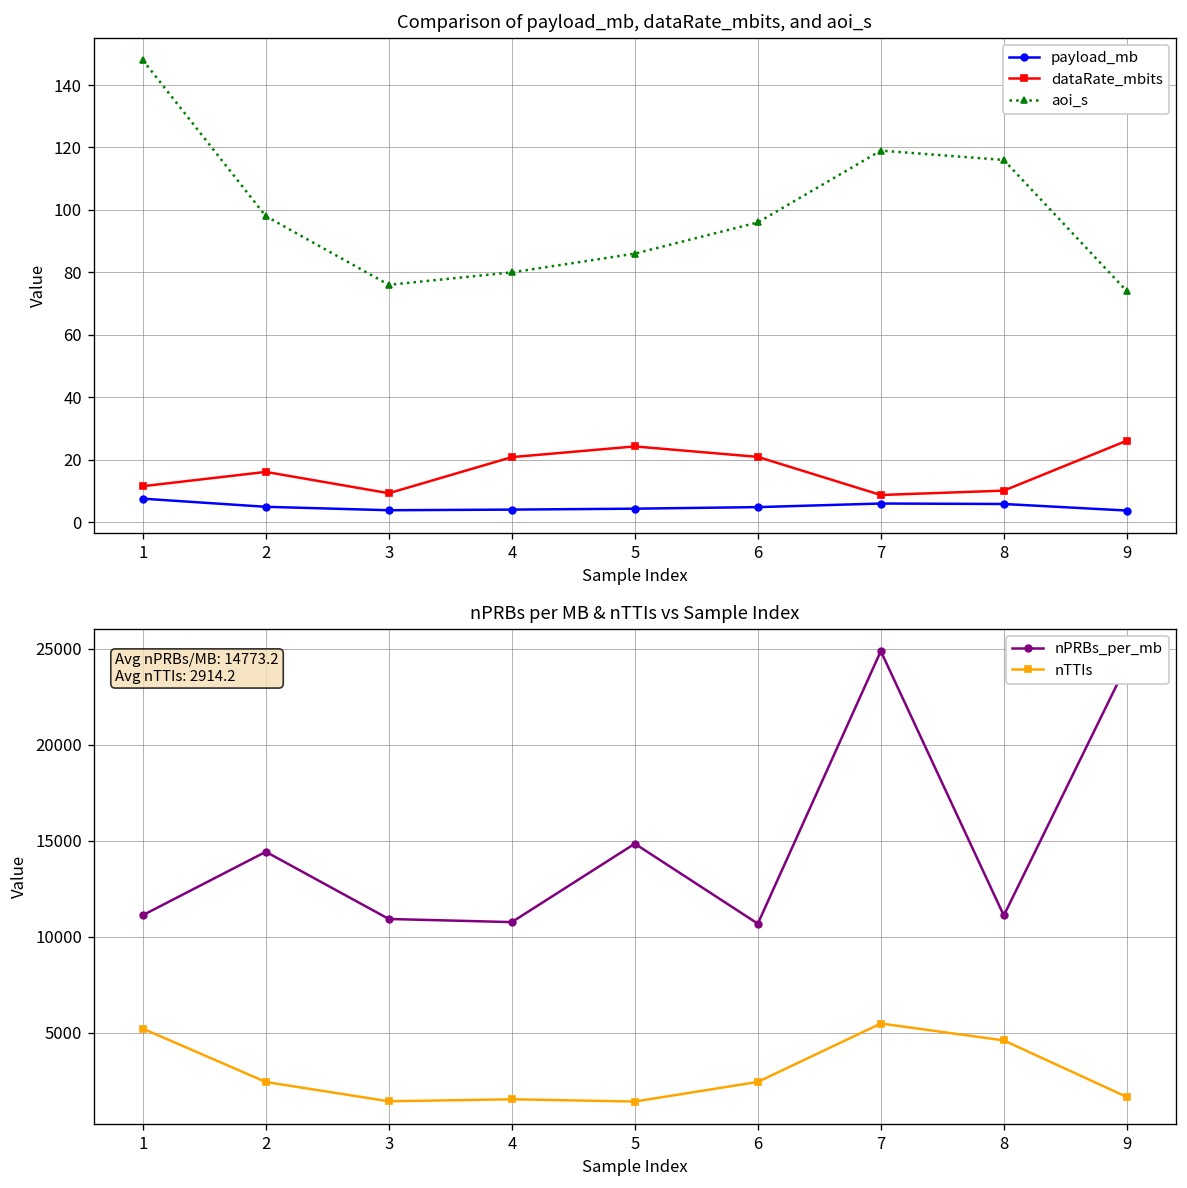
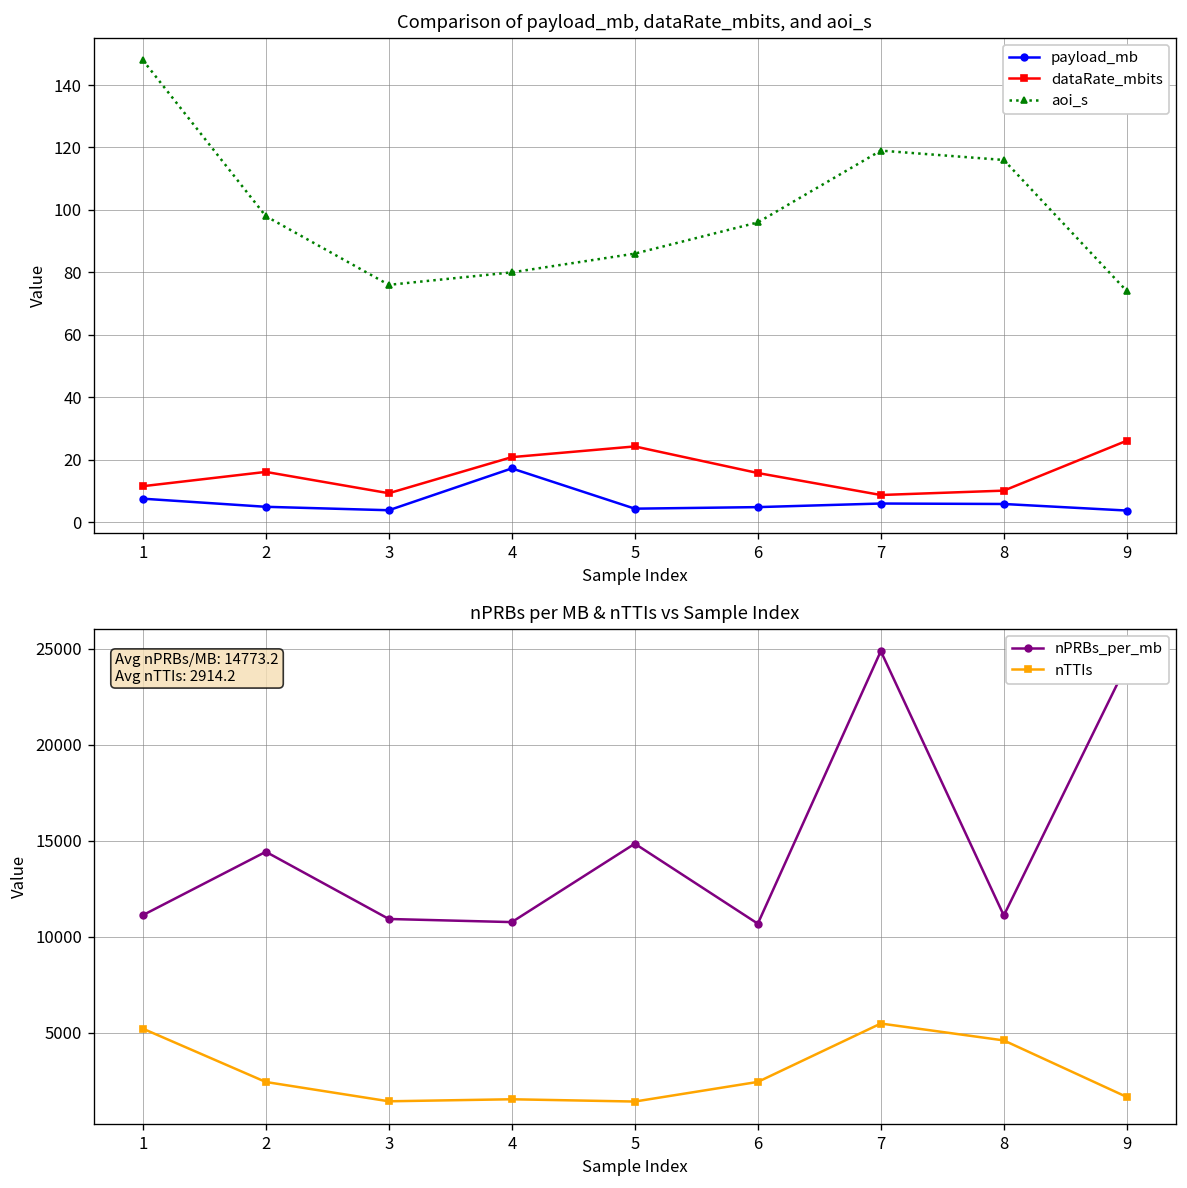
  {
    "Comparison of payload_mb, dataRate_mbits, and aoi_s": {
      "payload_mb": {
        "1": 8,
        "2": 5,
        "3": 4,
-       "4": 4,
+       "4": 17,
        "5": 4,
        "6": 5,
        "7": 6,
        "8": 6,
        "9": 4
      },
      "dataRate_mbits": {
        "1": 12,
        "2": 16,
        "3": 9,
        "4": 21,
        "5": 24,
-       "6": 21,
+       "6": 16,
        "7": 9,
        "8": 10,
        "9": 26
      },
      "aoi_s": {
        "1": 148,
        "2": 98,
        "3": 76,
        "4": 80,
        "5": 86,
        "6": 96,
        "7": 119,
        "8": 116,
        "9": 74
      }
    },
    "nPRBs per MB & nTTIs vs Sample Index": {
      "nPRBs_per_mb": {
        "1": 11100,
        "2": 14400,
        "3": 10900,
        "4": 10800,
        "5": 14800,
        "6": 10700,
        "7": 24900,
        "8": 11100
      },
      "nTTIs": {
        "1": 5200,
        "2": 2400,
        "3": 1400,
        "4": 1500,
        "5": 1400,
        "6": 2400,
        "7": 5500,
        "8": 4600,
        "9": 1700
      }
    }
  }
